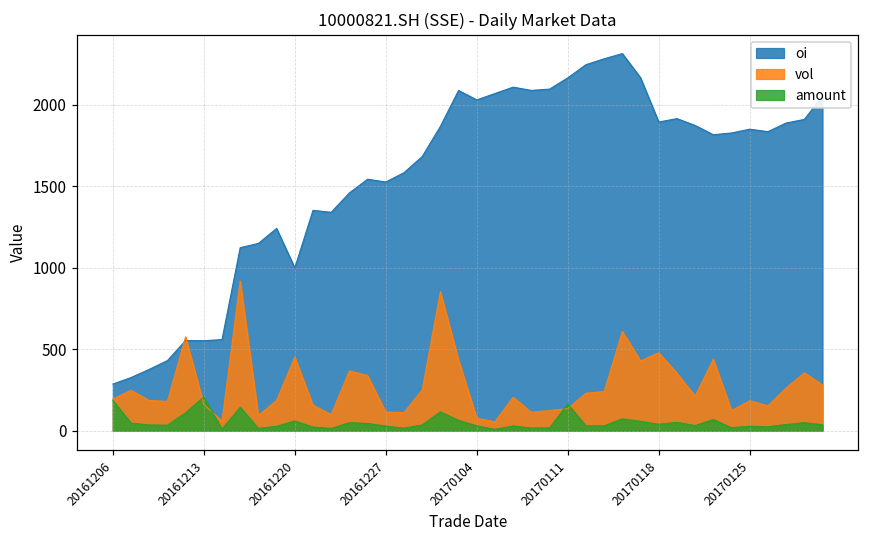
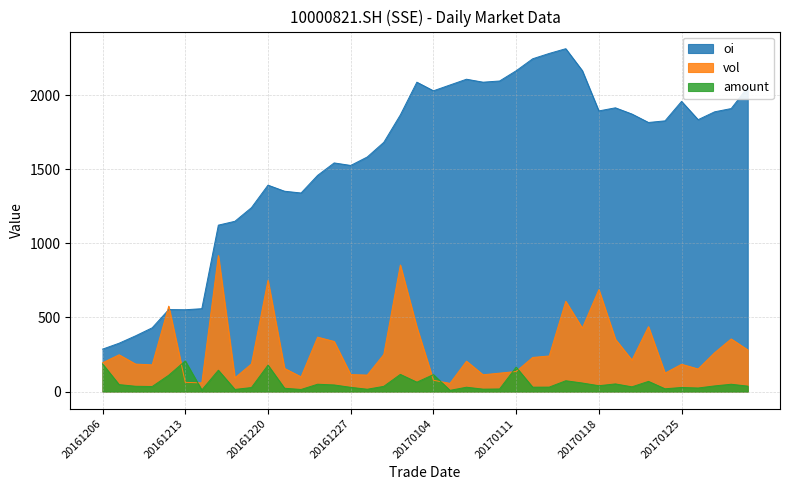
  {
    "oi": {
      "20161206": 290,
      "20161213": 550,
-     "20161220": 1000,
+     "20161220": 1390,
      "20161227": 1530,
      "20170104": 2030,
      "20170111": 2170,
      "20170118": 1890,
-     "20170125": 1850
+     "20170125": 1960
    },
    "vol": {
-     "20161213": 160,
-     "20161220": 450,
+     "20161213": 60,
+     "20161220": 750,
      "20161227": 110,
      "20170104": 80,
      "20170111": 140,
-     "20170118": 480,
+     "20170118": 690,
      "20170125": 180
    },
    "amount": {
      "20161213": 210,
-     "20161220": 60,
+     "20161220": 180,
      "20161227": 30,
-     "20170104": 30,
+     "20170104": 110,
      "20170111": 160,
      "20170118": 40,
      "20170125": 30
    }
  }
